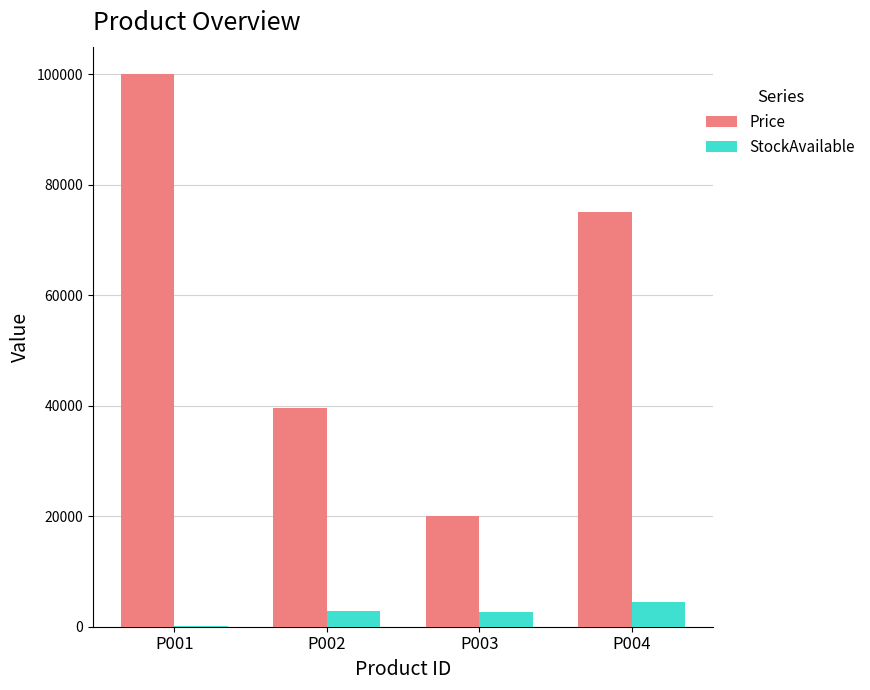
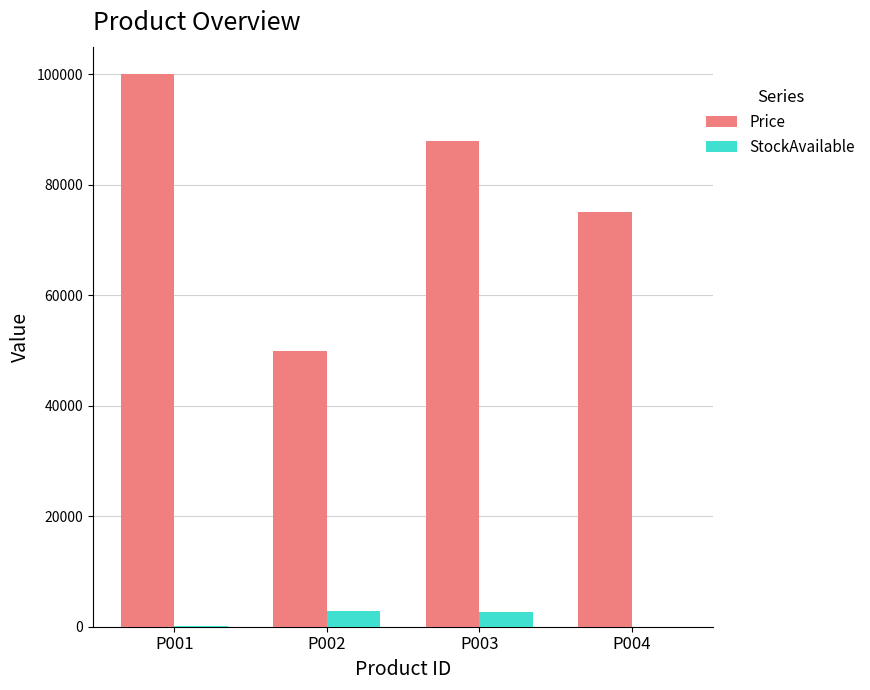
  {
    "Price": {
      "P001": 100000,
-     "P002": 40000,
-     "P003": 20000,
+     "P002": 50000,
+     "P003": 88000,
      "P004": 75000
    },
    "StockAvailable": {
      "P002": 3000,
      "P003": 3000,
-     "P004": 5000
+     "P004": 0
    }
  }
